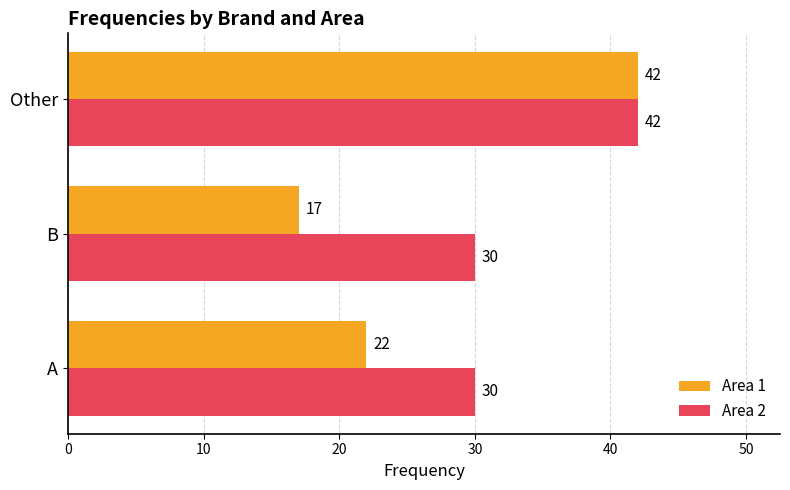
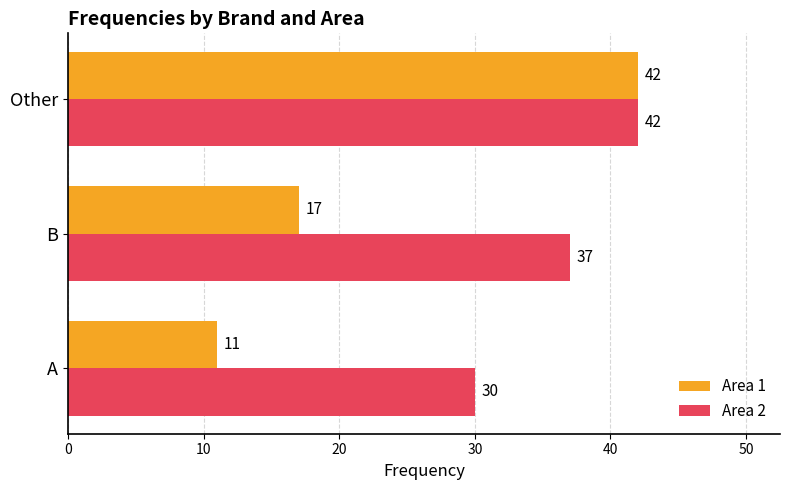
  {
    "Area 1": {
      "Other": 42,
      "B": 17,
-     "A": 22
+     "A": 11
    },
    "Area 2": {
      "Other": 42,
-     "B": 30,
+     "B": 37,
      "A": 30
    }
  }
